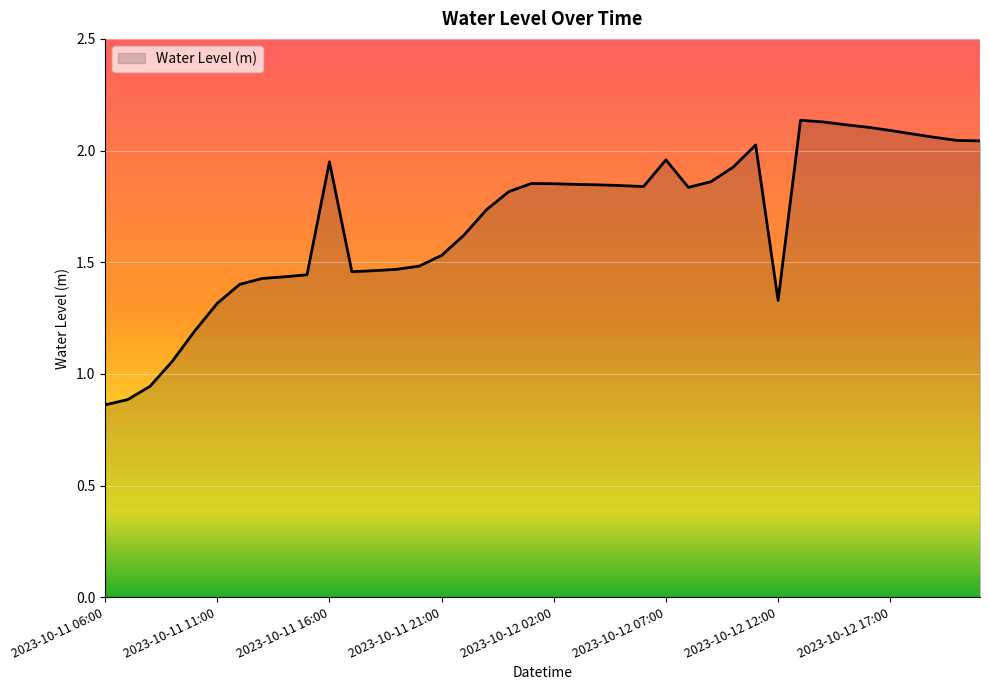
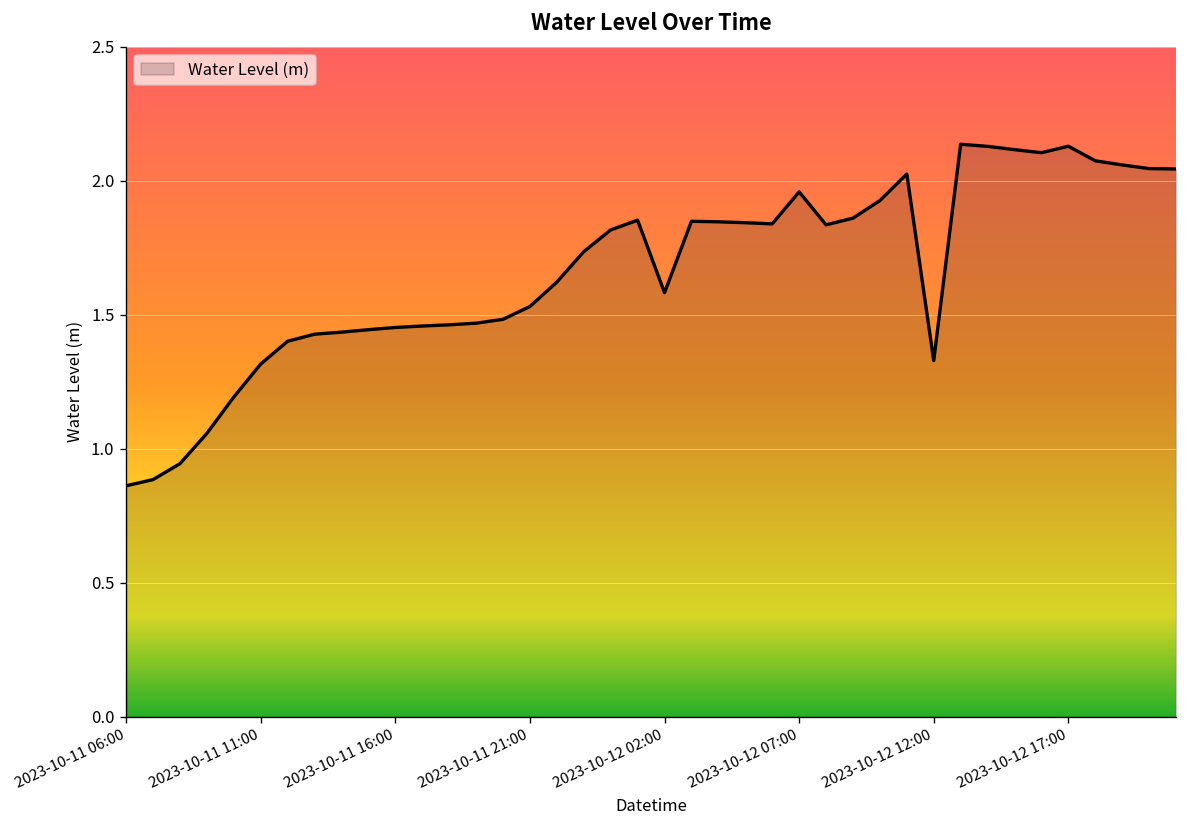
  {
    "2023-10-11 06:00": 0.86,
    "2023-10-11 11:00": 1.32,
-   "2023-10-11 16:00": 1.95,
+   "2023-10-11 16:00": 1.45,
    "2023-10-11 21:00": 1.53,
-   "2023-10-12 02:00": 1.85,
+   "2023-10-12 02:00": 1.58,
    "2023-10-12 07:00": 1.96,
    "2023-10-12 12:00": 1.33,
-   "2023-10-12 17:00": 2.09
+   "2023-10-12 17:00": 2.13
  }
